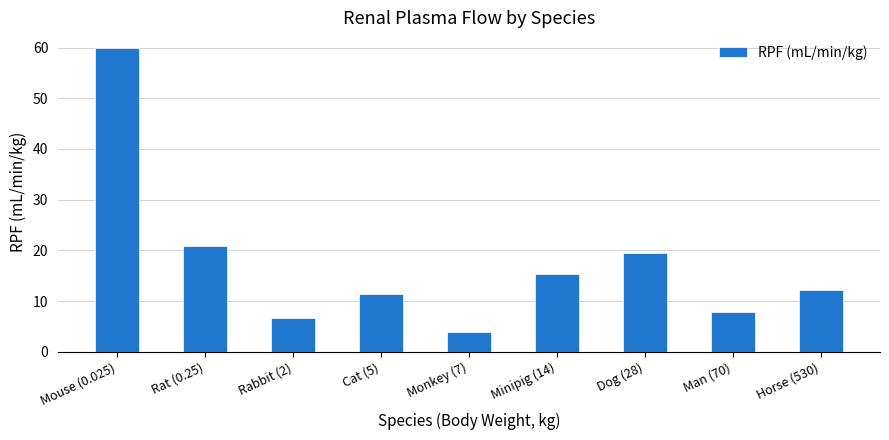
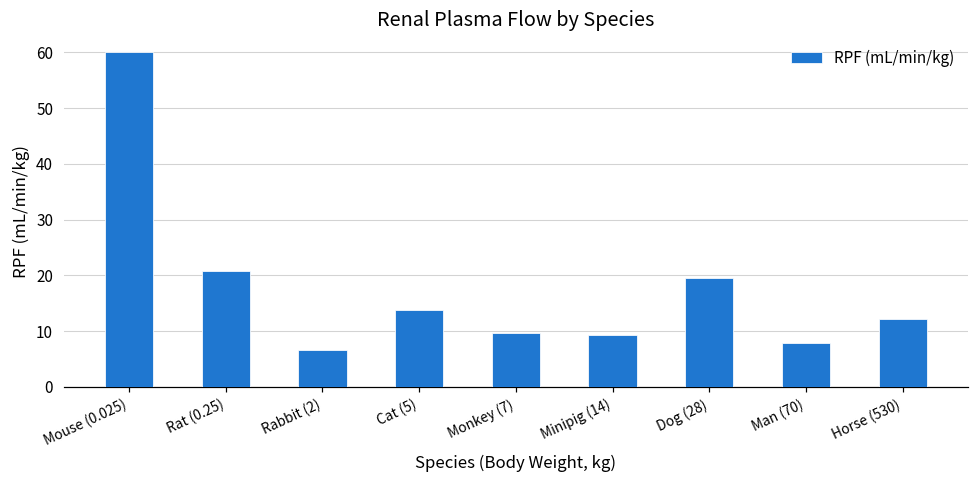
  {
    "Mouse (0.025)": 60,
    "Rat (0.25)": 21,
    "Rabbit (2)": 7,
-   "Cat (5)": 11,
-   "Monkey (7)": 4,
-   "Minipig (14)": 15,
+   "Cat (5)": 14,
+   "Monkey (7)": 10,
+   "Minipig (14)": 9,
    "Dog (28)": 20,
    "Man (70)": 8,
    "Horse (530)": 12
  }
